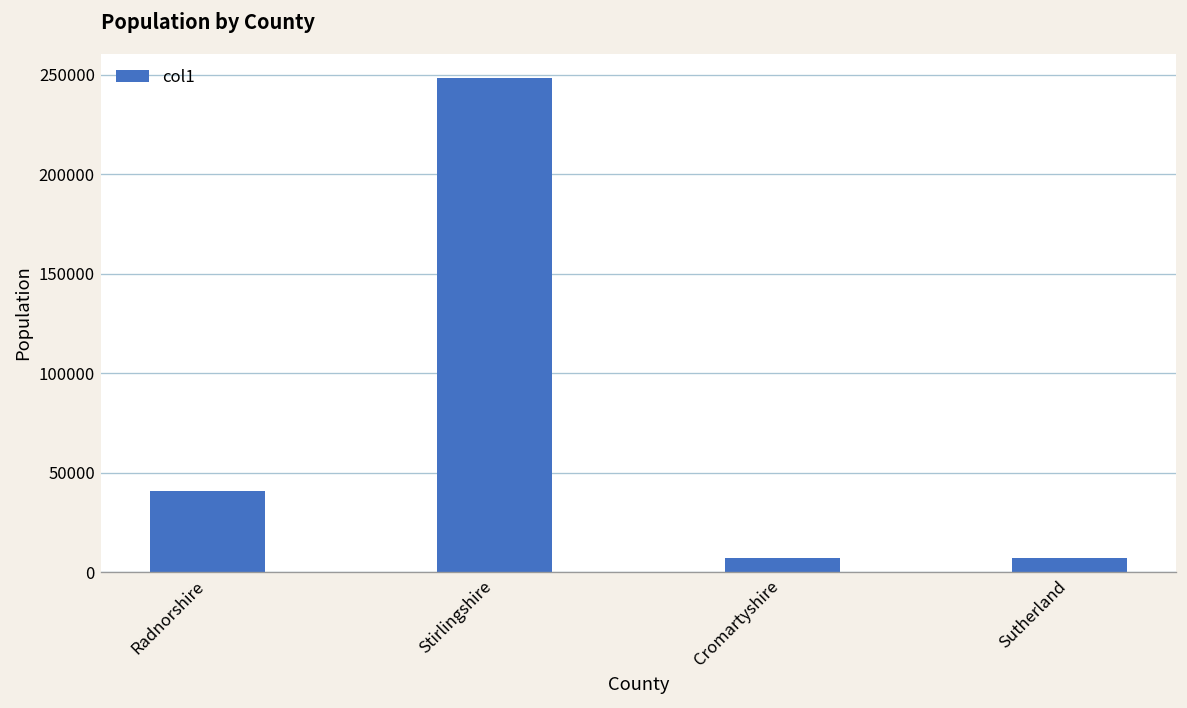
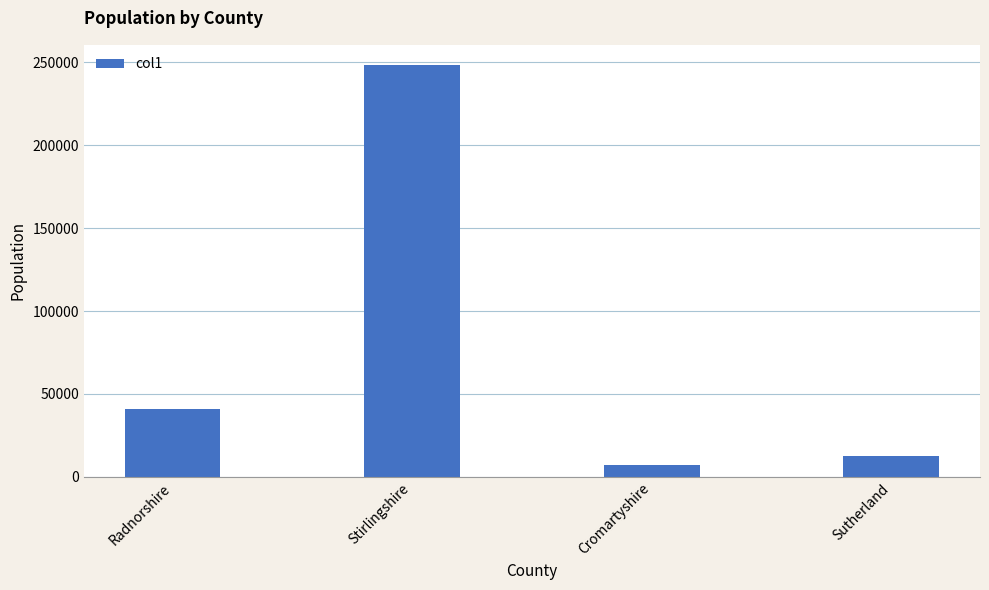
  {
    "Radnorshire": 41000,
    "Stirlingshire": 248000,
    "Cromartyshire": 7000,
-   "Sutherland": 7000
+   "Sutherland": 13000
  }
